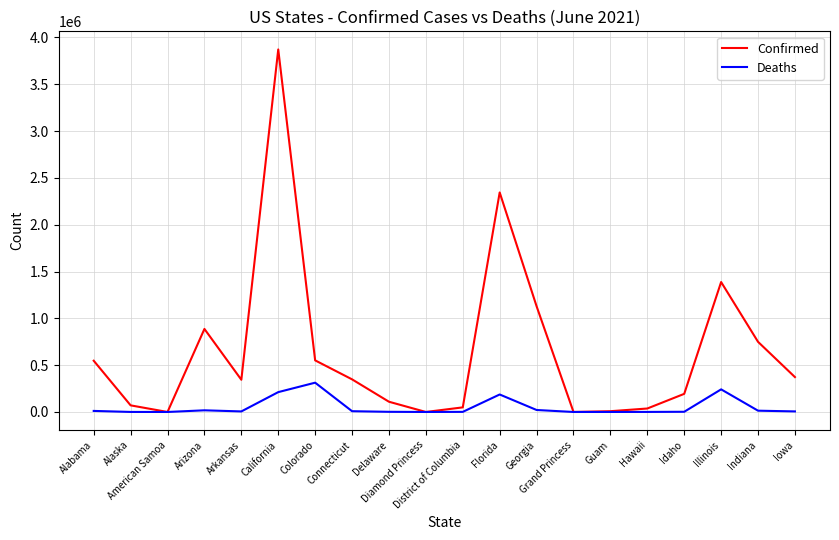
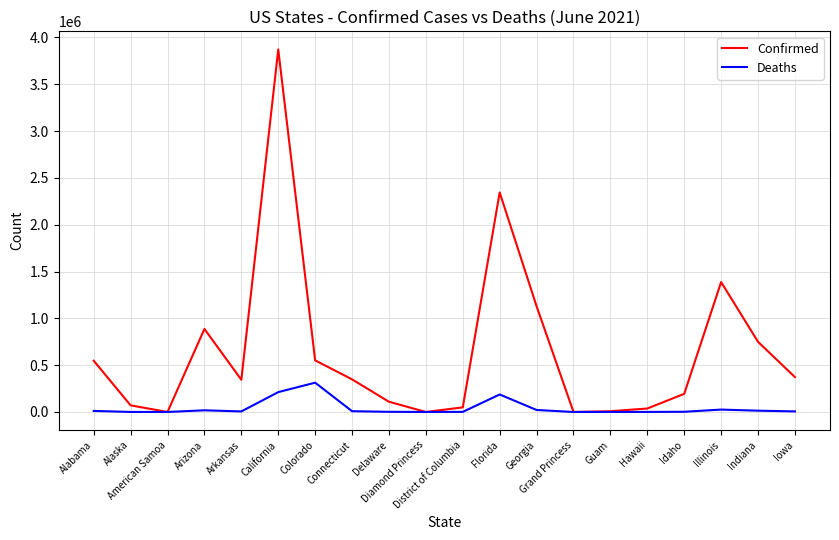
  {
    "Confirmed": {
      "Alabama": 500000,
      "Alaska": 100000,
      "Arizona": 900000,
      "Arkansas": 300000,
      "California": 3900000,
      "Colorado": 600000,
      "Connecticut": 300000,
      "Delaware": 100000,
      "District of Columbia": 0,
      "Florida": 2300000,
      "Georgia": 1100000,
      "Hawaii": 0,
      "Idaho": 200000,
      "Illinois": 1400000,
      "Indiana": 700000,
      "Iowa": 400000
    },
    "Deaths": {
      "Alabama": 0,
      "Alaska": 0,
      "Arizona": 0,
      "Arkansas": 0,
      "California": 200000,
      "Colorado": 300000,
      "Connecticut": 0,
      "Delaware": 0,
      "District of Columbia": 0,
      "Florida": 200000,
      "Georgia": 0,
      "Hawaii": 0,
      "Idaho": 0,
-     "Illinois": 200000,
+     "Illinois": 0,
      "Indiana": 0,
      "Iowa": 0
    }
  }
